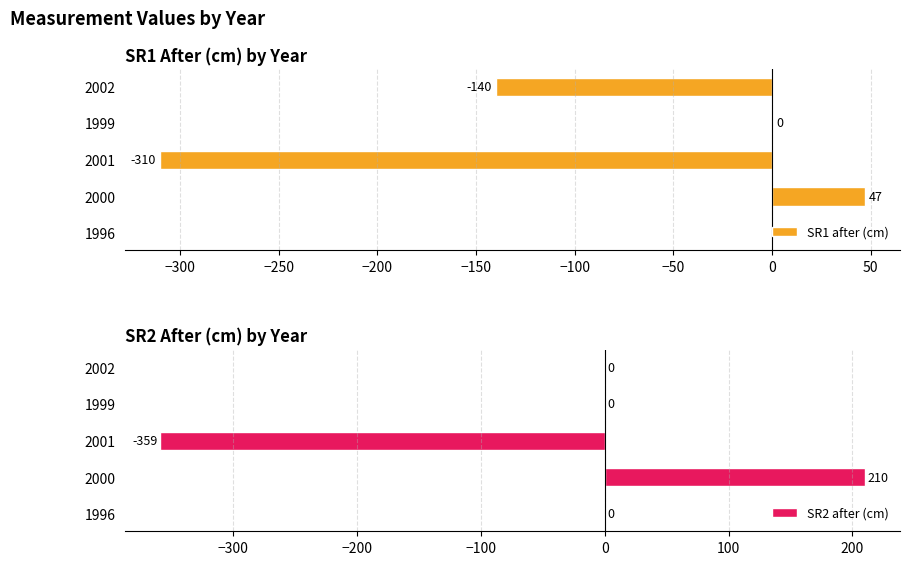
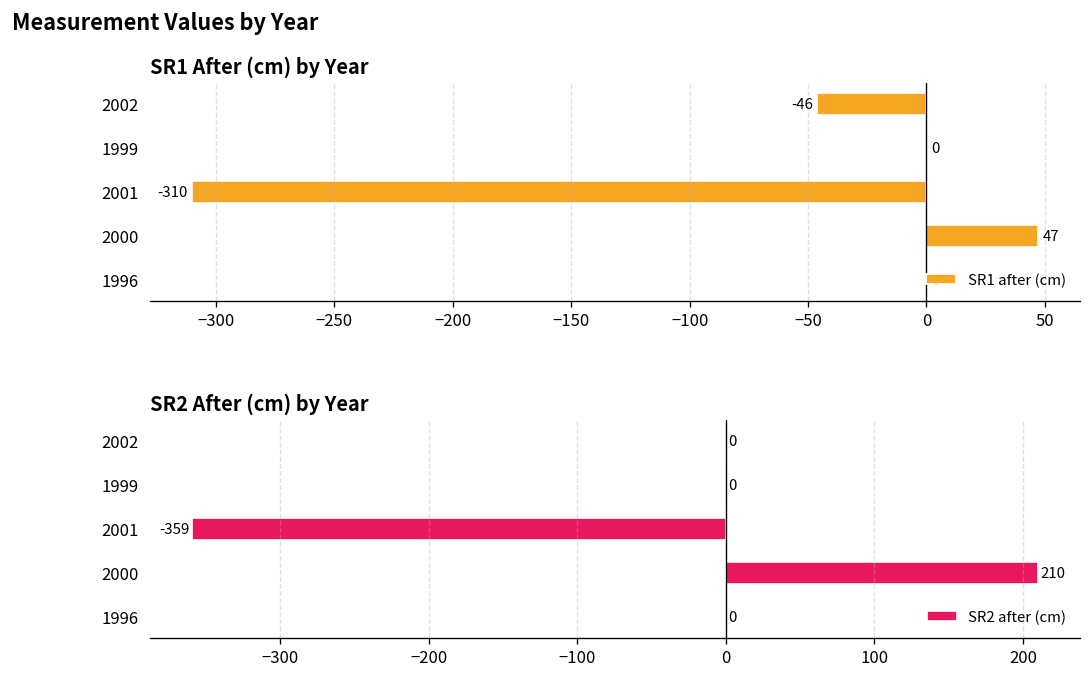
  {
    "SR1 After (cm) by Year": {
-     "2002": -140,
+     "2002": -46,
      "1999": 0,
      "2001": -310,
      "2000": 47,
      "1996": 0
    },
    "SR2 After (cm) by Year": {
      "2002": 0,
      "1999": 0,
      "2001": -359,
      "2000": 210,
      "1996": 0
    }
  }
